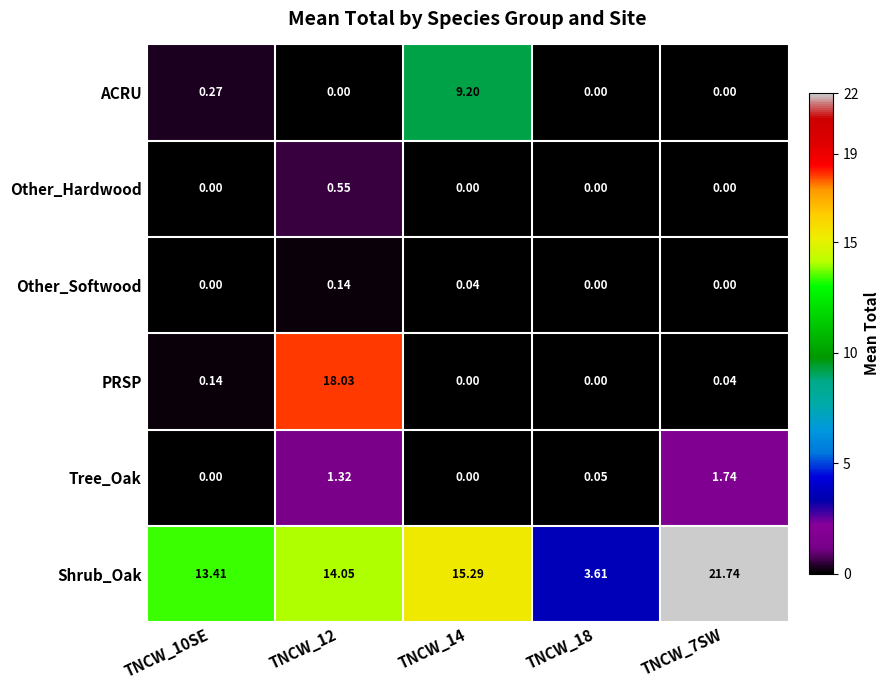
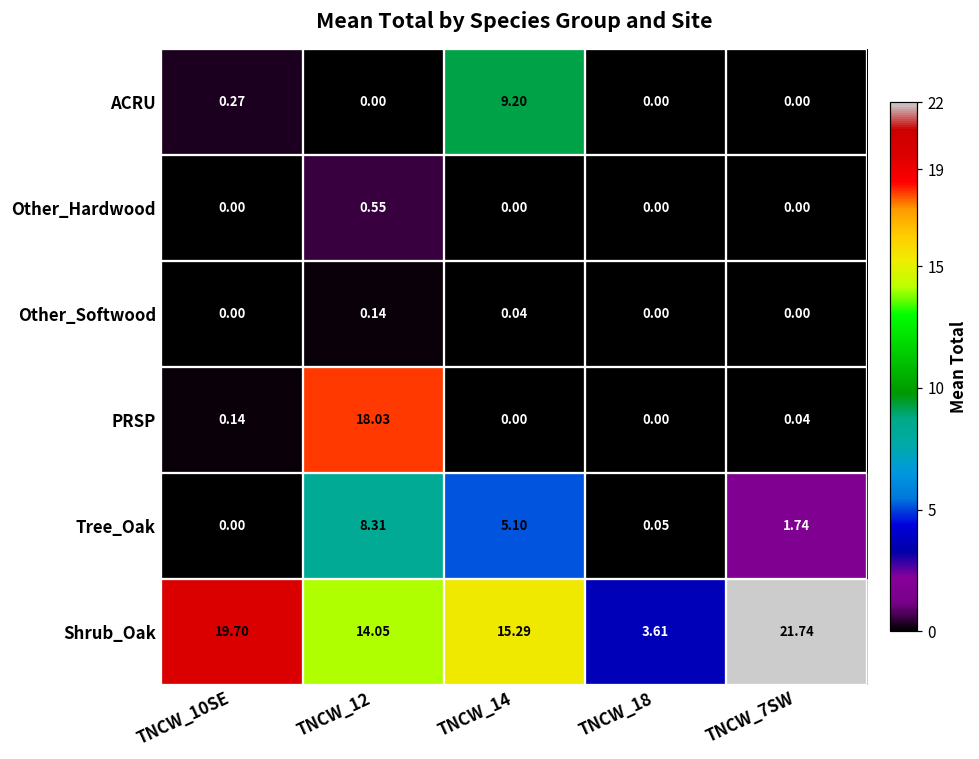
  {
    "ACRU": {
      "TNCW_10SE": 0.27,
      "TNCW_12": 0.00,
      "TNCW_14": 9.20,
      "TNCW_18": 0.00,
      "TNCW_7SW": 0.00
    },
    "Other_Hardwood": {
      "TNCW_10SE": 0.00,
      "TNCW_12": 0.55,
      "TNCW_14": 0.00,
      "TNCW_18": 0.00,
      "TNCW_7SW": 0.00
    },
    "Other_Softwood": {
      "TNCW_10SE": 0.00,
      "TNCW_12": 0.14,
      "TNCW_14": 0.04,
      "TNCW_18": 0.00,
      "TNCW_7SW": 0.00
    },
    "PRSP": {
      "TNCW_10SE": 0.14,
      "TNCW_12": 18.03,
      "TNCW_14": 0.00,
      "TNCW_18": 0.00,
      "TNCW_7SW": 0.04
    },
    "Tree_Oak": {
      "TNCW_10SE": 0.00,
-     "TNCW_12": 1.32,
-     "TNCW_14": 0.00,
+     "TNCW_12": 8.31,
+     "TNCW_14": 5.10,
      "TNCW_18": 0.05,
      "TNCW_7SW": 1.74
    },
    "Shrub_Oak": {
-     "TNCW_10SE": 13.41,
+     "TNCW_10SE": 19.70,
      "TNCW_12": 14.05,
      "TNCW_14": 15.29,
      "TNCW_18": 3.61,
      "TNCW_7SW": 21.74
    }
  }
